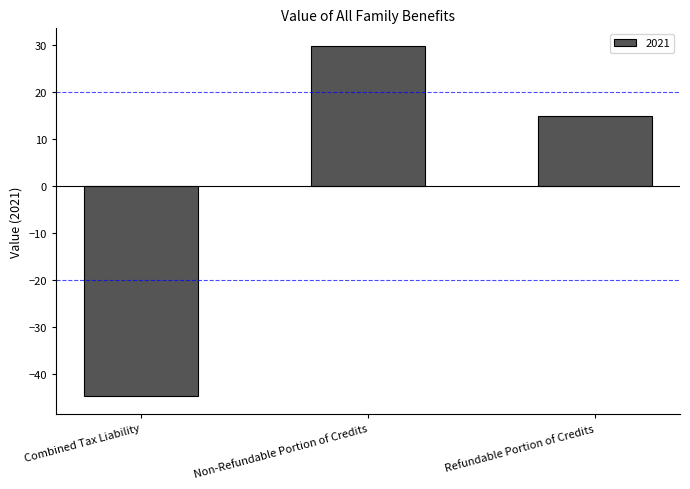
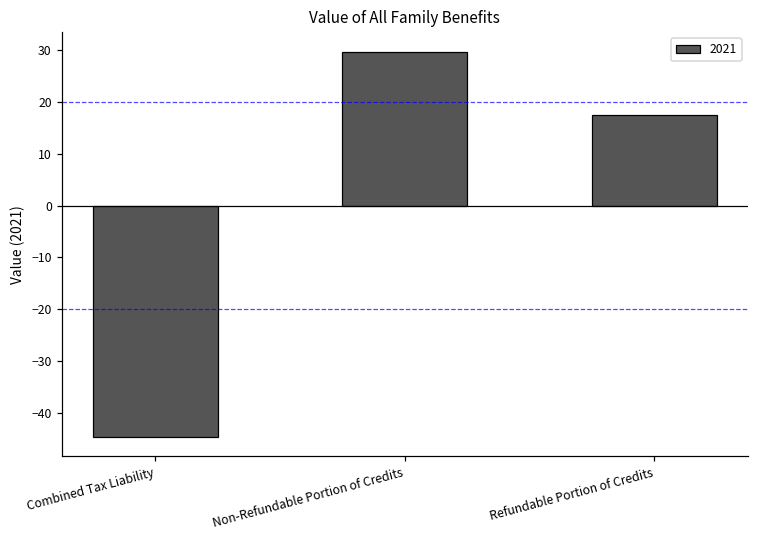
  {
    "Combined Tax Liability": -45,
    "Non-Refundable Portion of Credits": 30,
-   "Refundable Portion of Credits": 15
+   "Refundable Portion of Credits": 18
  }
